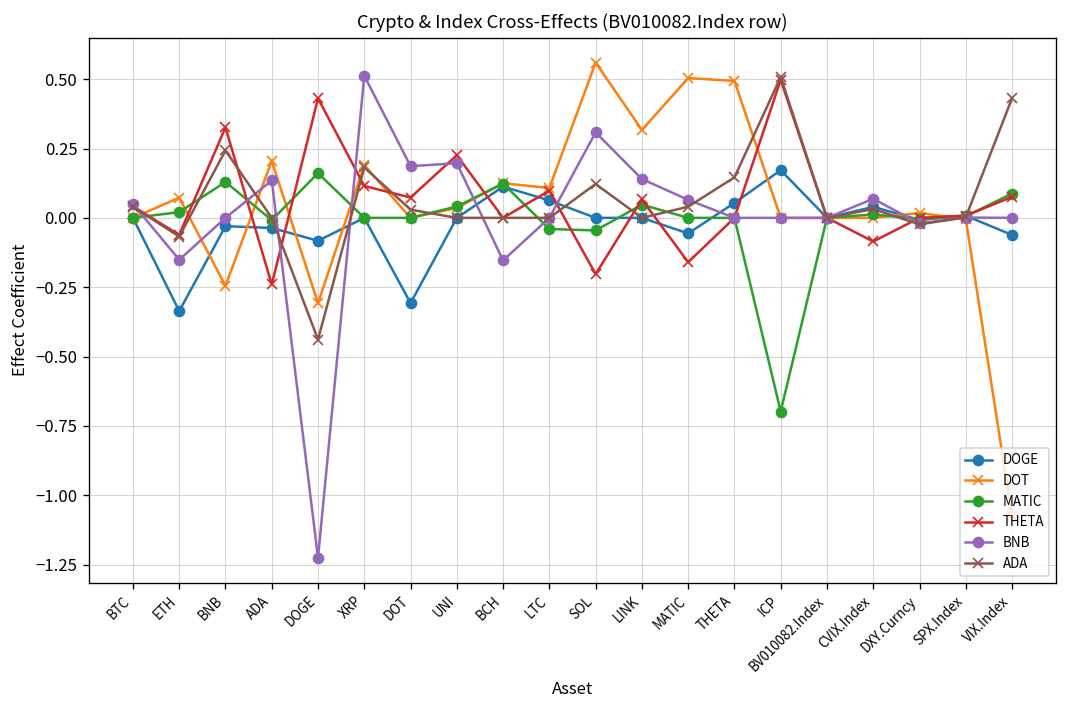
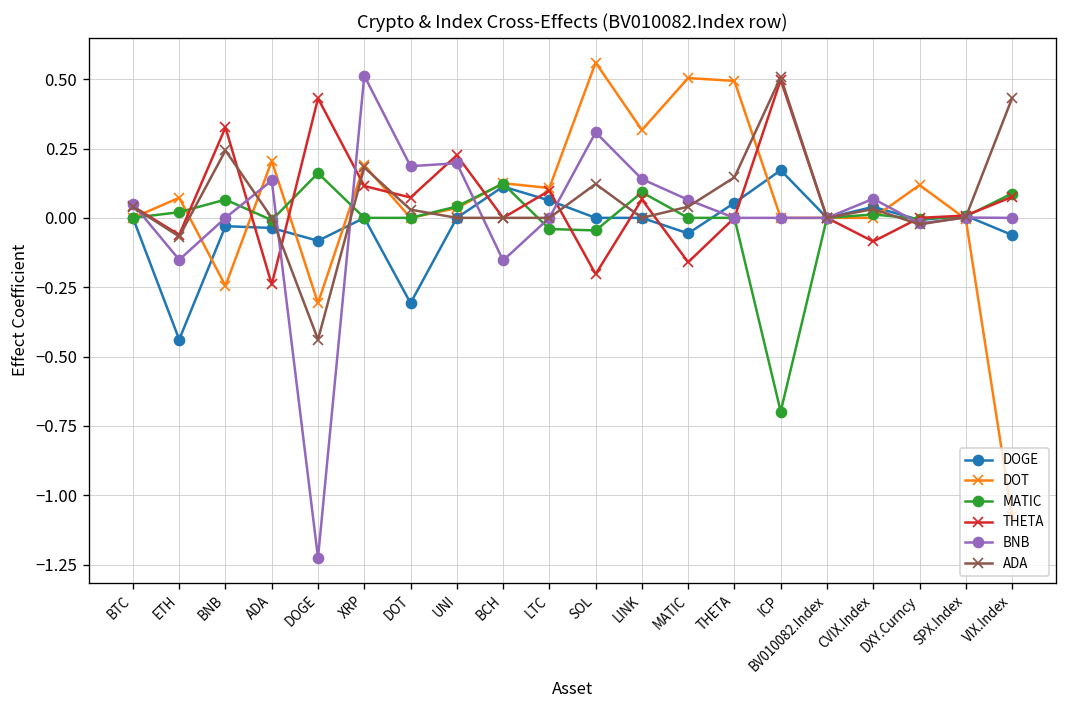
  {
    "DOGE": {
-     "ETH": -0.34,
+     "ETH": -0.44,
      "BNB": -0.03,
      "ADA": -0.04,
      "DOGE": -0.08,
      "DOT": -0.31,
      "LTC": 0.06,
      "SOL": 0.00,
      "MATIC": -0.06,
      "THETA": 0.05,
      "ICP": 0.17,
      "VIX.Index": -0.06
    },
    "DOT": {
      "ETH": 0.07,
      "BNB": -0.24,
      "ADA": 0.21,
      "DOGE": -0.31,
      "SOL": 0.56,
      "LINK": 0.32,
      "MATIC": 0.50,
      "THETA": 0.49,
      "CVIX.Index": 0.00,
-     "DXY.Curncy": 0.02
+     "DXY.Curncy": 0.12
    },
    "MATIC": {
      "ETH": 0.02,
-     "BNB": 0.13,
+     "BNB": 0.07,
      "DOGE": 0.16,
      "LTC": -0.04,
      "SOL": -0.05,
-     "LINK": 0.05,
+     "LINK": 0.09,
      "MATIC": 0.00,
      "ICP": -0.70,
      "CVIX.Index": 0.01,
      "VIX.Index": 0.09
    },
    "THETA": {
      "BNB": 0.33,
      "ADA": -0.24,
      "DOGE": 0.43,
      "XRP": 0.11,
      "DOT": 0.07,
      "UNI": 0.23,
      "SOL": -0.20,
      "LINK": 0.07,
      "MATIC": -0.16,
      "CVIX.Index": -0.09,
      "VIX.Index": 0.08
    },
    "BNB": {
      "ETH": -0.15,
      "BNB": 0.00,
      "ADA": 0.13,
      "DOGE": -1.23,
      "XRP": 0.51,
      "DOT": 0.19,
      "UNI": 0.20,
      "BCH": -0.15,
      "SOL": 0.31,
      "LINK": 0.14,
      "MATIC": 0.07,
      "CVIX.Index": 0.07,
      "VIX.Index": 0.00
    },
    "ADA": {
      "BNB": 0.24,
      "DOGE": -0.44,
      "DOT": 0.03,
      "SOL": 0.12,
      "MATIC": 0.04,
      "THETA": 0.15,
      "VIX.Index": 0.43
    }
  }
